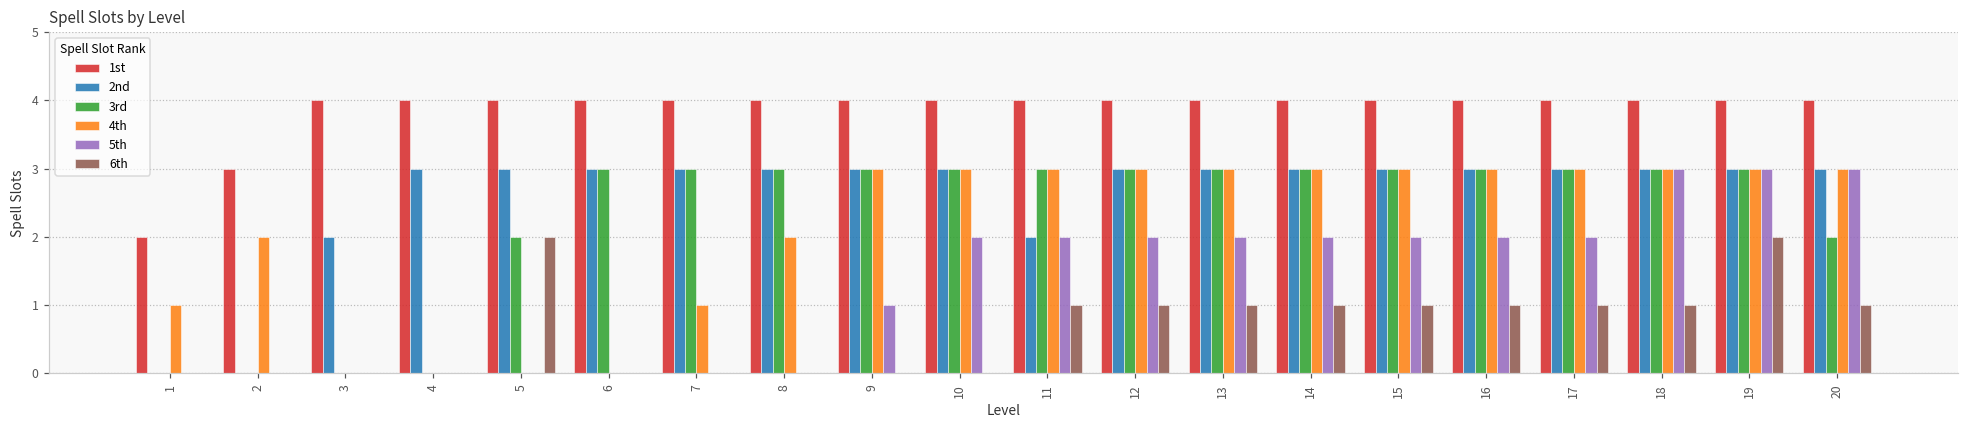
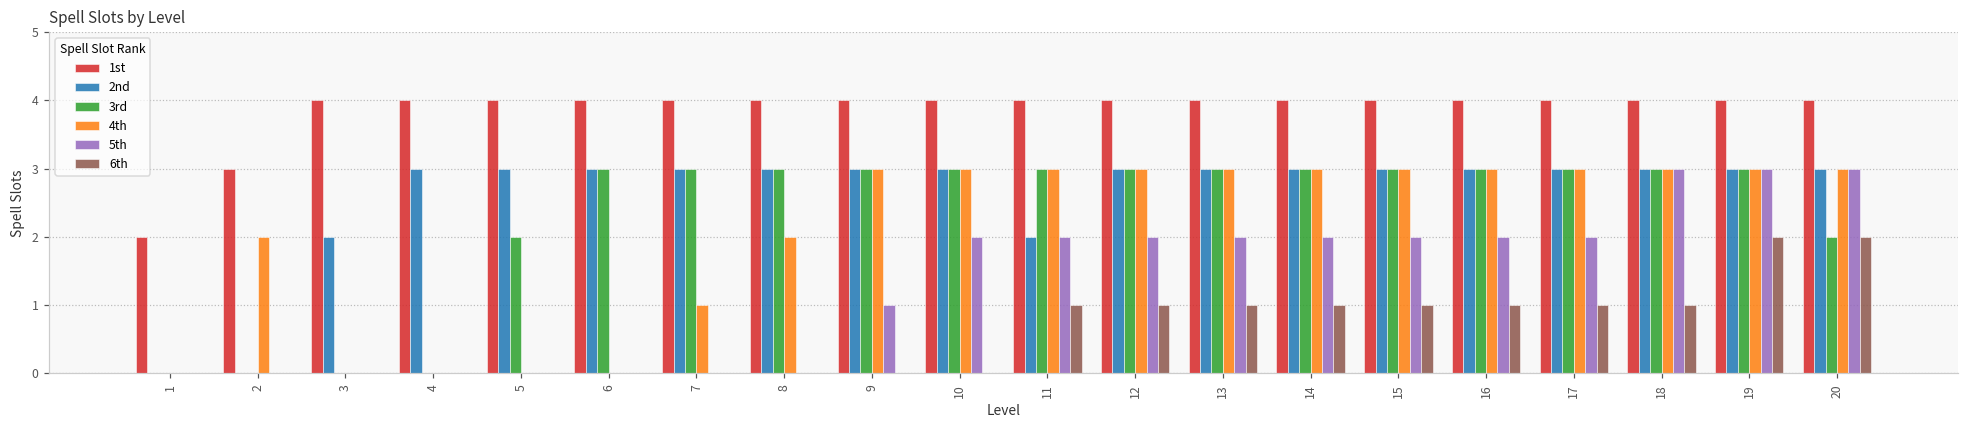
  {
    "1st": {
      "1": 2,
      "2": 3,
      "3": 4,
      "4": 4,
      "5": 4,
      "6": 4,
      "7": 4,
      "8": 4,
      "9": 4,
      "10": 4,
      "11": 4,
      "12": 4,
      "13": 4,
      "14": 4,
      "15": 4,
      "16": 4,
      "17": 4,
      "18": 4,
      "19": 4,
      "20": 4
    },
    "2nd": {
      "1": 0,
      "2": 0,
      "3": 2,
      "4": 3,
      "5": 3,
      "6": 3,
      "7": 3,
      "8": 3,
      "9": 3,
      "10": 3,
      "11": 2,
      "12": 3,
      "13": 3,
      "14": 3,
      "15": 3,
      "16": 3,
      "17": 3,
      "18": 3,
      "19": 3,
      "20": 3
    },
    "3rd": {
      "1": 0,
      "2": 0,
      "3": 0,
      "4": 0,
      "5": 2,
      "6": 3,
      "7": 3,
      "8": 3,
      "9": 3,
      "10": 3,
      "11": 3,
      "12": 3,
      "13": 3,
      "14": 3,
      "15": 3,
      "16": 3,
      "17": 3,
      "18": 3,
      "19": 3,
      "20": 2
    },
    "4th": {
-     "1": 1,
+     "1": 0,
      "2": 2,
      "3": 0,
      "4": 0,
      "5": 0,
      "6": 0,
      "7": 1,
      "8": 2,
      "9": 3,
      "10": 3,
      "11": 3,
      "12": 3,
      "13": 3,
      "14": 3,
      "15": 3,
      "16": 3,
      "17": 3,
      "18": 3,
      "19": 3,
      "20": 3
    },
    "5th": {
      "1": 0,
      "2": 0,
      "3": 0,
      "4": 0,
      "5": 0,
      "6": 0,
      "7": 0,
      "8": 0,
      "9": 1,
      "10": 2,
      "11": 2,
      "12": 2,
      "13": 2,
      "14": 2,
      "15": 2,
      "16": 2,
      "17": 2,
      "18": 3,
      "19": 3,
      "20": 3
    },
    "6th": {
      "1": 0,
      "2": 0,
      "3": 0,
      "4": 0,
-     "5": 2,
+     "5": 0,
      "6": 0,
      "7": 0,
      "8": 0,
      "9": 0,
      "10": 0,
      "11": 1,
      "12": 1,
      "13": 1,
      "14": 1,
      "15": 1,
      "16": 1,
      "17": 1,
      "18": 1,
      "19": 2,
-     "20": 1
+     "20": 2
    }
  }
